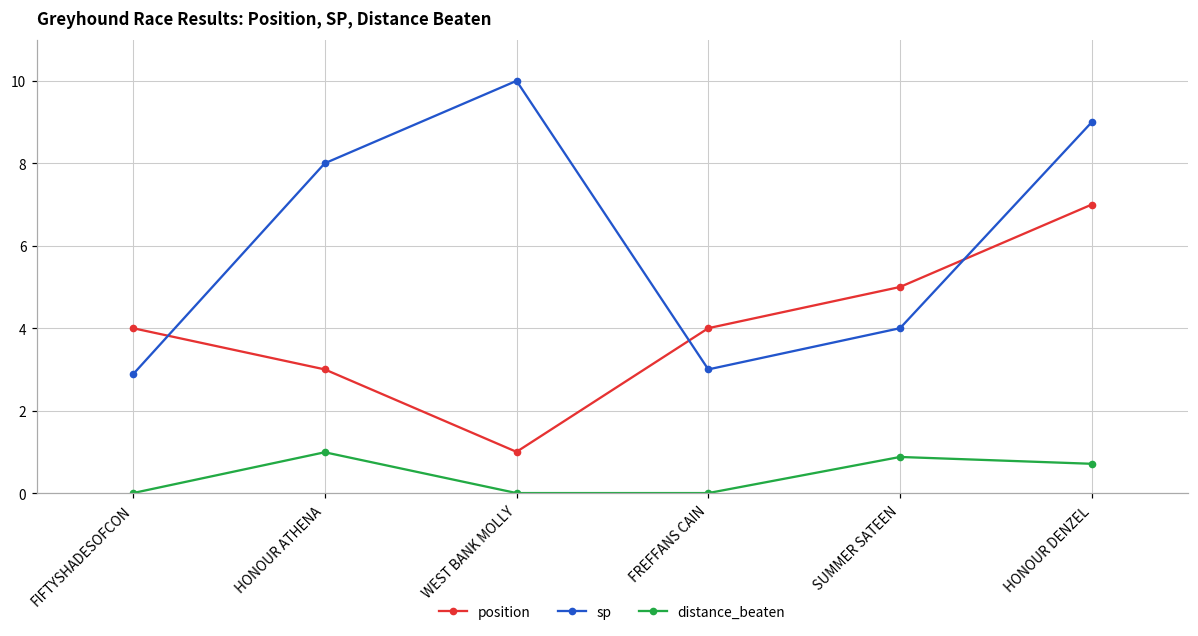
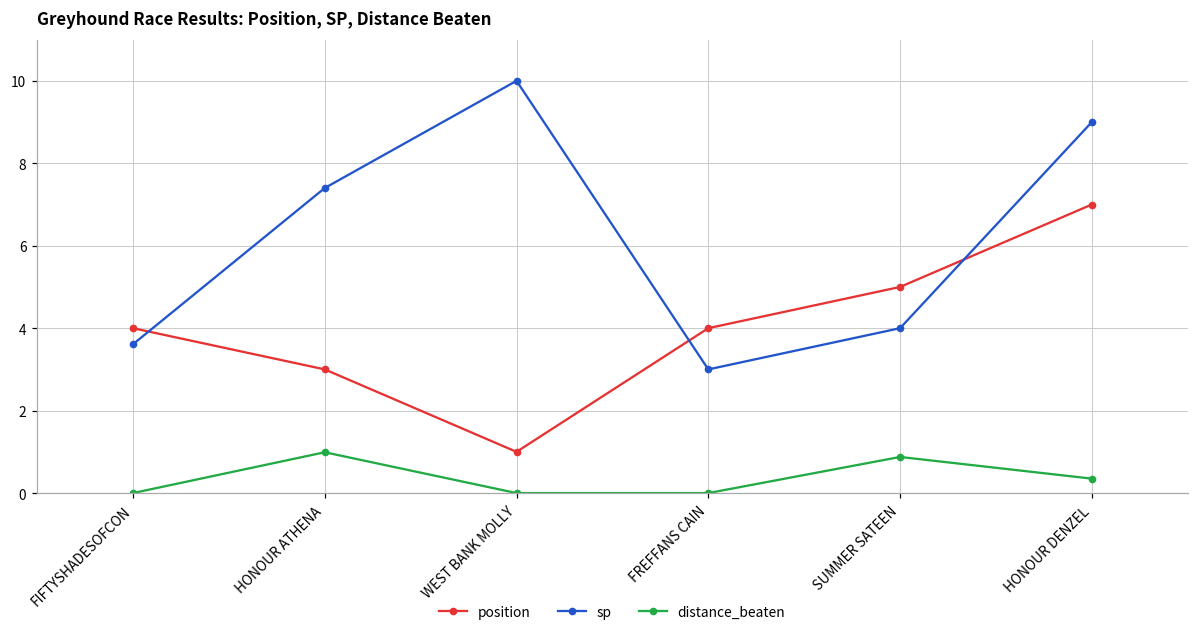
  {
    "position": {
      "FIFTYSHADESOFCON": 4.0,
      "HONOUR ATHENA": 3.0,
      "WEST BANK MOLLY": 1.0,
      "FREFFANS CAIN": 4.0,
      "SUMMER SATEEN": 5.0,
      "HONOUR DENZEL": 7.0
    },
    "sp": {
-     "FIFTYSHADESOFCON": 2.9,
-     "HONOUR ATHENA": 8.0,
+     "FIFTYSHADESOFCON": 3.6,
+     "HONOUR ATHENA": 7.4,
      "WEST BANK MOLLY": 10.0,
      "FREFFANS CAIN": 3.0,
      "SUMMER SATEEN": 4.0,
      "HONOUR DENZEL": 9.0
    },
    "distance_beaten": {
      "FIFTYSHADESOFCON": 0.0,
      "HONOUR ATHENA": 1.0,
      "WEST BANK MOLLY": 0.0,
      "FREFFANS CAIN": 0.0,
      "SUMMER SATEEN": 0.9,
-     "HONOUR DENZEL": 0.7
+     "HONOUR DENZEL": 0.4
    }
  }
